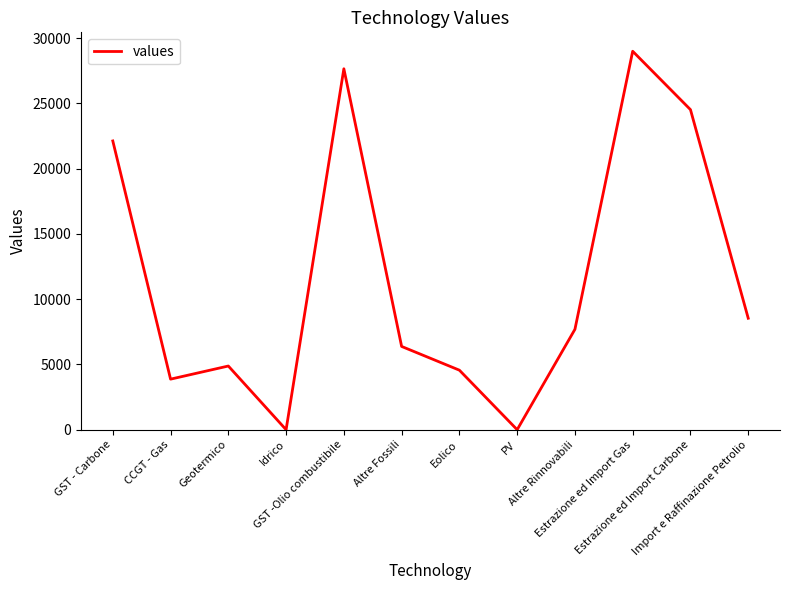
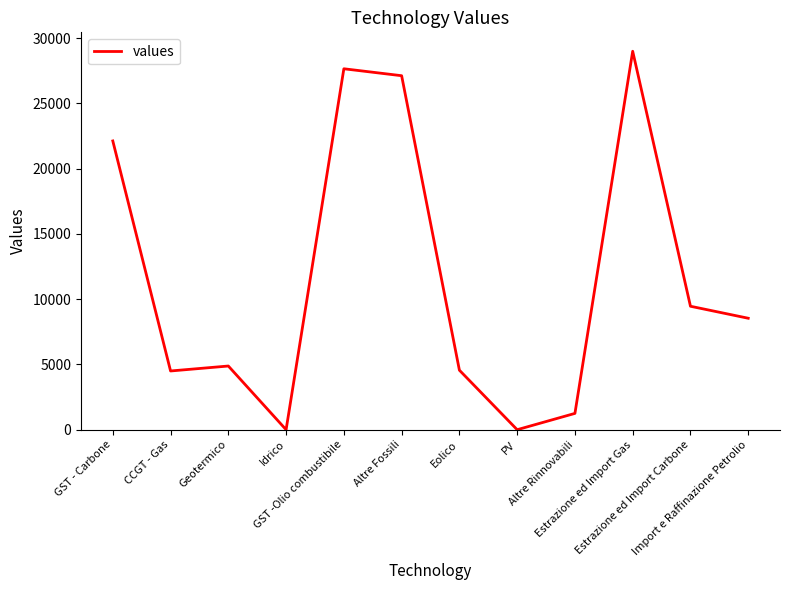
  {
    "GST - Carbone": 22100,
-   "CCGT - Gas": 3900,
+   "CCGT - Gas": 4500,
    "Geotermico": 4900,
    "Idrico": 0,
    "GST -Olio combustibile": 27700,
-   "Altre Fossili": 6400,
+   "Altre Fossili": 27100,
    "Eolico": 4600,
    "PV": 0,
-   "Altre Rinnovabili": 7700,
+   "Altre Rinnovabili": 1300,
    "Estrazione ed Import Gas": 29000,
-   "Estrazione ed Import Carbone": 24500,
+   "Estrazione ed Import Carbone": 9500,
    "Import e Raffinazione Petrolio": 8500
  }
